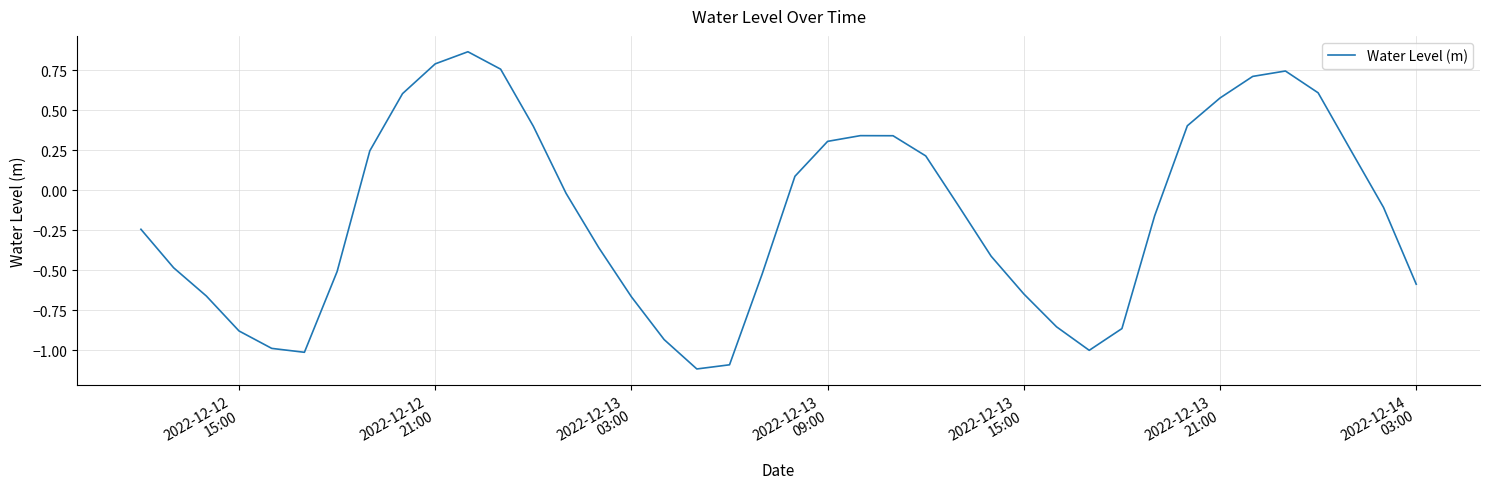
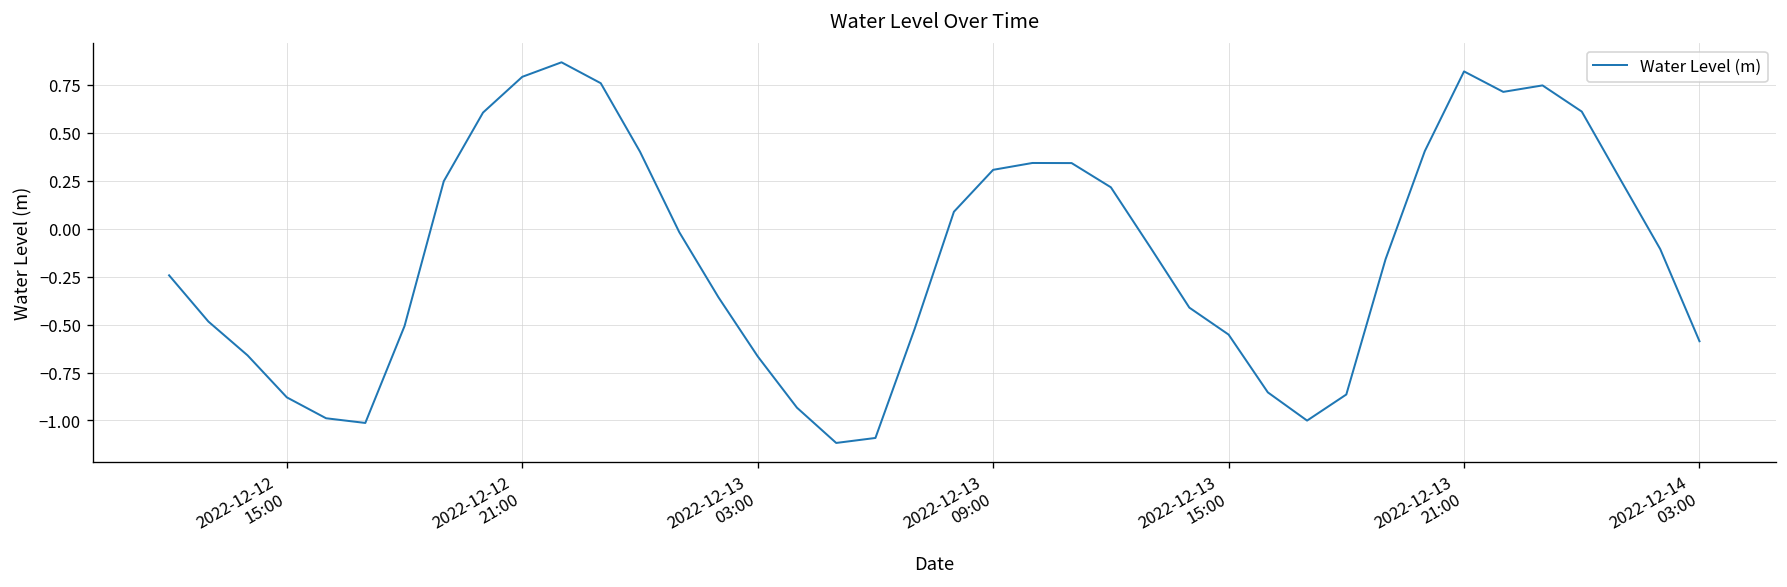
  {
    "2022-12-12 15:00": -0.88,
    "2022-12-12 21:00": 0.79,
    "2022-12-13 03:00": -0.67,
    "2022-12-13 09:00": 0.31,
-   "2022-12-13 15:00": -0.65,
-   "2022-12-13 21:00": 0.58,
+   "2022-12-13 15:00": -0.55,
+   "2022-12-13 21:00": 0.82,
    "2022-12-14 03:00": -0.59
  }
